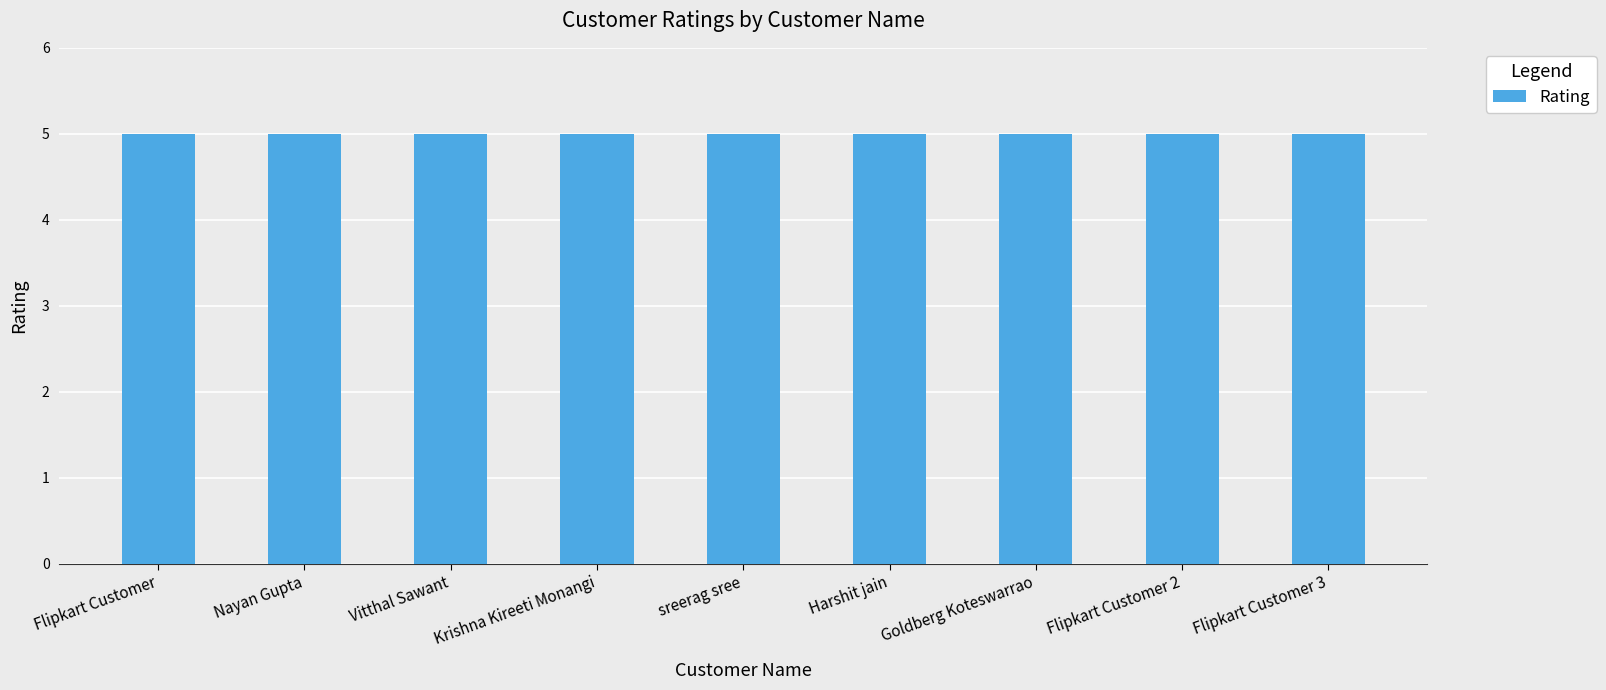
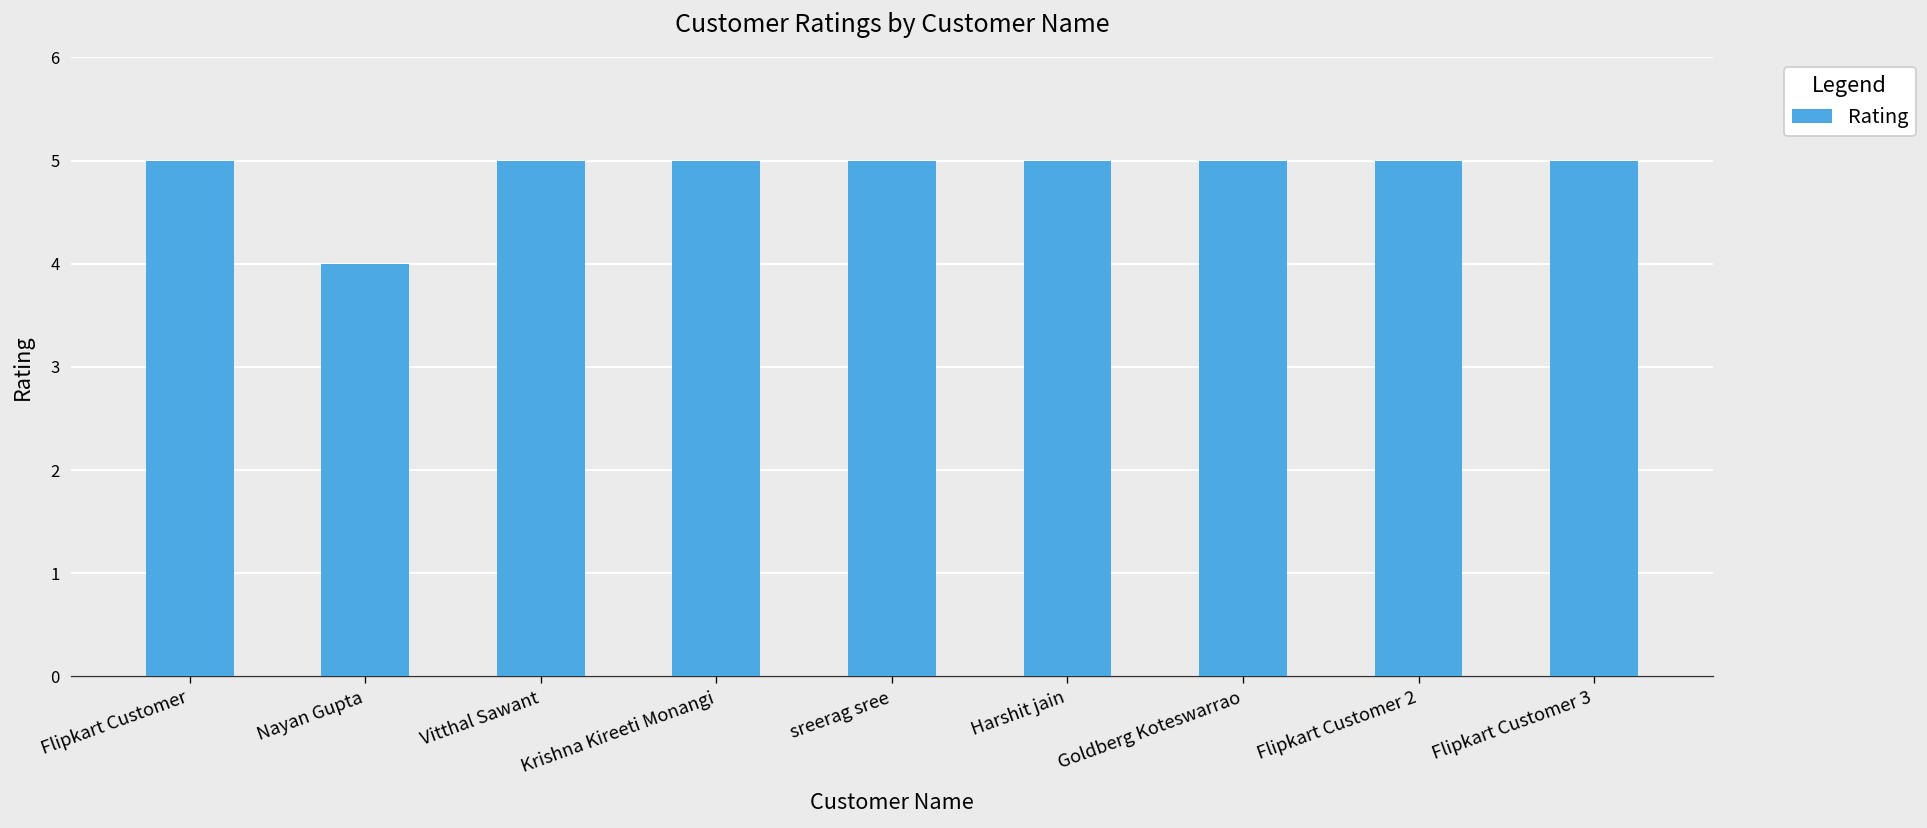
  {
    "Flipkart Customer": 5,
-   "Nayan Gupta": 5,
+   "Nayan Gupta": 4,
    "Vitthal Sawant": 5,
    "Krishna Kireeti Monangi": 5,
    "sreerag sree": 5,
    "Harshit jain": 5,
    "Goldberg Koteswarrao": 5,
    "Flipkart Customer 2": 5,
    "Flipkart Customer 3": 5
  }
